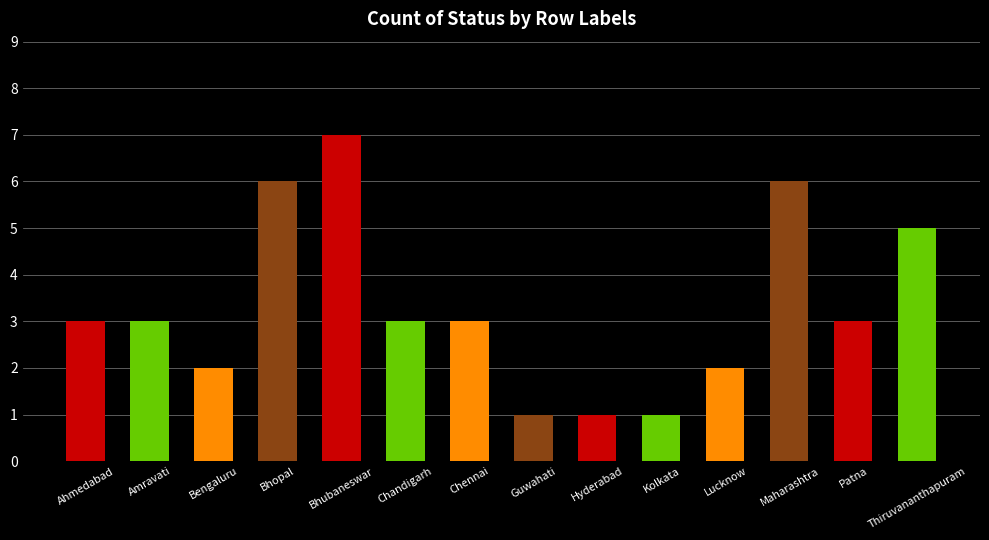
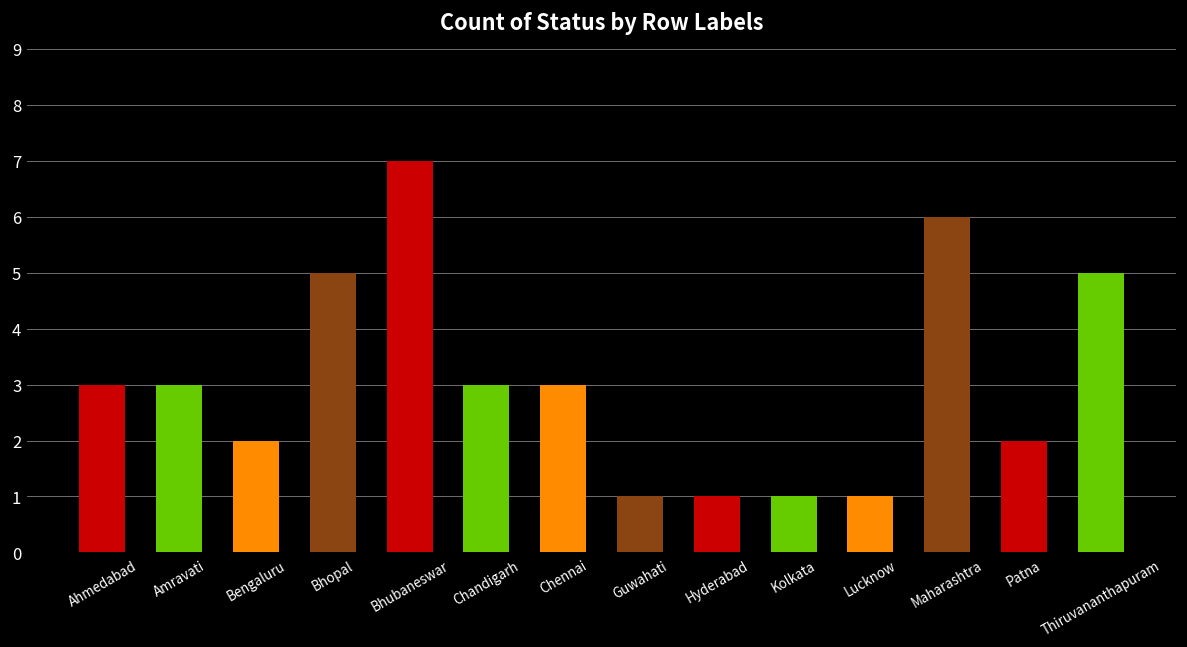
  {
    "Ahmedabad": 3,
    "Amravati": 3,
    "Bengaluru": 2,
-   "Bhopal": 6,
+   "Bhopal": 5,
    "Bhubaneswar": 7,
    "Chandigarh": 3,
    "Chennai": 3,
    "Guwahati": 1,
    "Hyderabad": 1,
    "Kolkata": 1,
-   "Lucknow": 2,
+   "Lucknow": 1,
    "Maharashtra": 6,
-   "Patna": 3,
+   "Patna": 2,
    "Thiruvananthapuram": 5
  }
